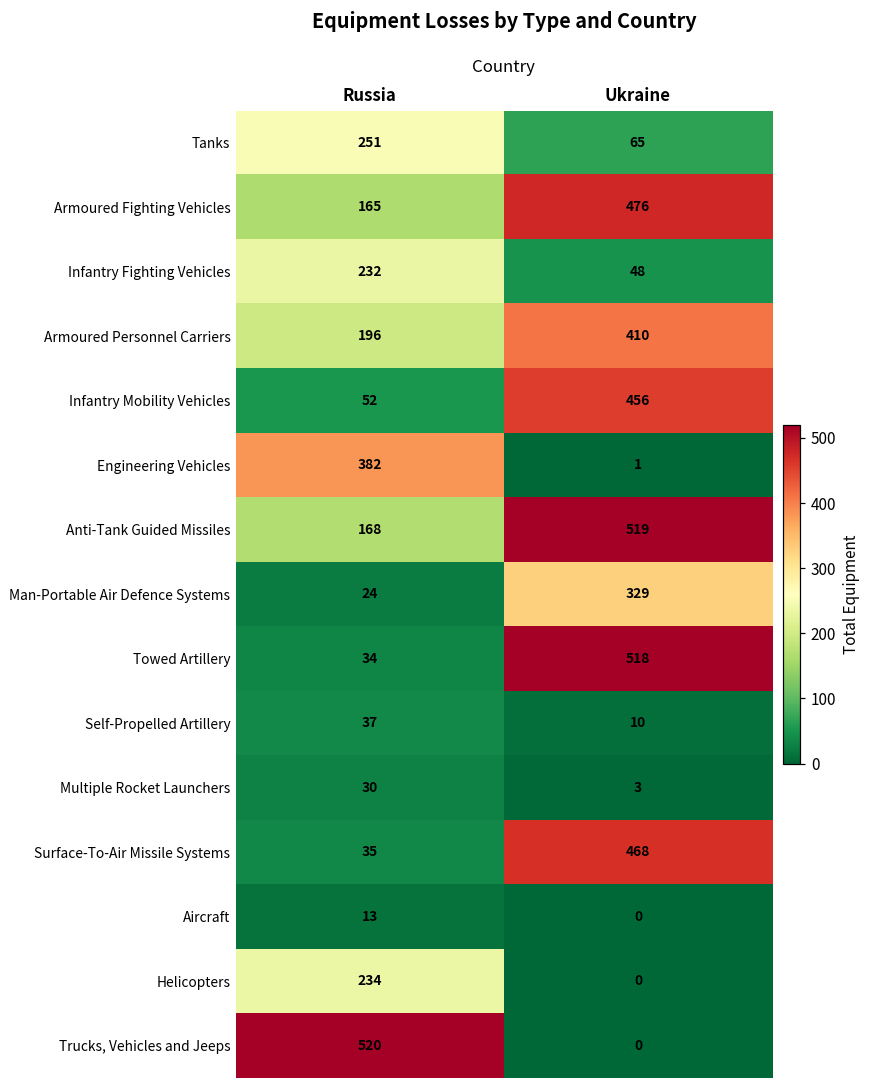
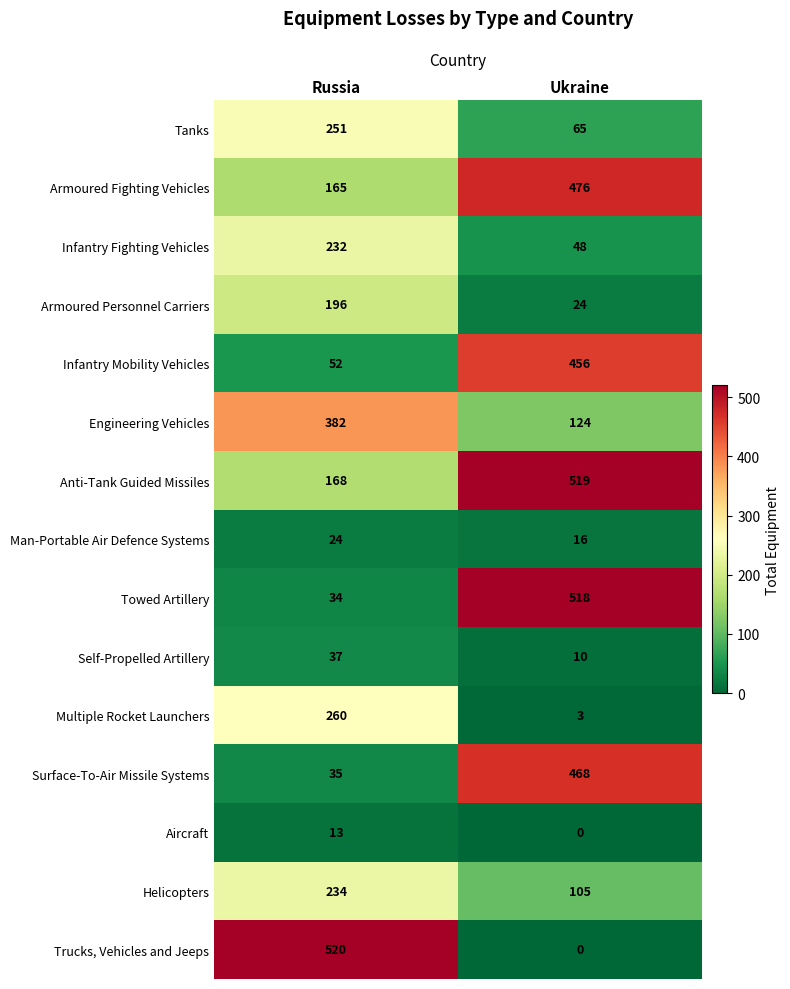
  {
    "Tanks": {
      "Russia": 251,
      "Ukraine": 65
    },
    "Armoured Fighting Vehicles": {
      "Russia": 165,
      "Ukraine": 476
    },
    "Infantry Fighting Vehicles": {
      "Russia": 232,
      "Ukraine": 48
    },
    "Armoured Personnel Carriers": {
      "Russia": 196,
-     "Ukraine": 410
+     "Ukraine": 24
    },
    "Infantry Mobility Vehicles": {
      "Russia": 52,
      "Ukraine": 456
    },
    "Engineering Vehicles": {
      "Russia": 382,
-     "Ukraine": 1
+     "Ukraine": 124
    },
    "Anti-Tank Guided Missiles": {
      "Russia": 168,
      "Ukraine": 519
    },
    "Man-Portable Air Defence Systems": {
      "Russia": 24,
-     "Ukraine": 329
+     "Ukraine": 16
    },
    "Towed Artillery": {
      "Russia": 34,
      "Ukraine": 518
    },
    "Self-Propelled Artillery": {
      "Russia": 37,
      "Ukraine": 10
    },
    "Multiple Rocket Launchers": {
-     "Russia": 30,
+     "Russia": 260,
      "Ukraine": 3
    },
    "Surface-To-Air Missile Systems": {
      "Russia": 35,
      "Ukraine": 468
    },
    "Aircraft": {
      "Russia": 13,
      "Ukraine": 0
    },
    "Helicopters": {
      "Russia": 234,
-     "Ukraine": 0
+     "Ukraine": 105
    },
    "Trucks, Vehicles and Jeeps": {
      "Russia": 520,
      "Ukraine": 0
    }
  }
